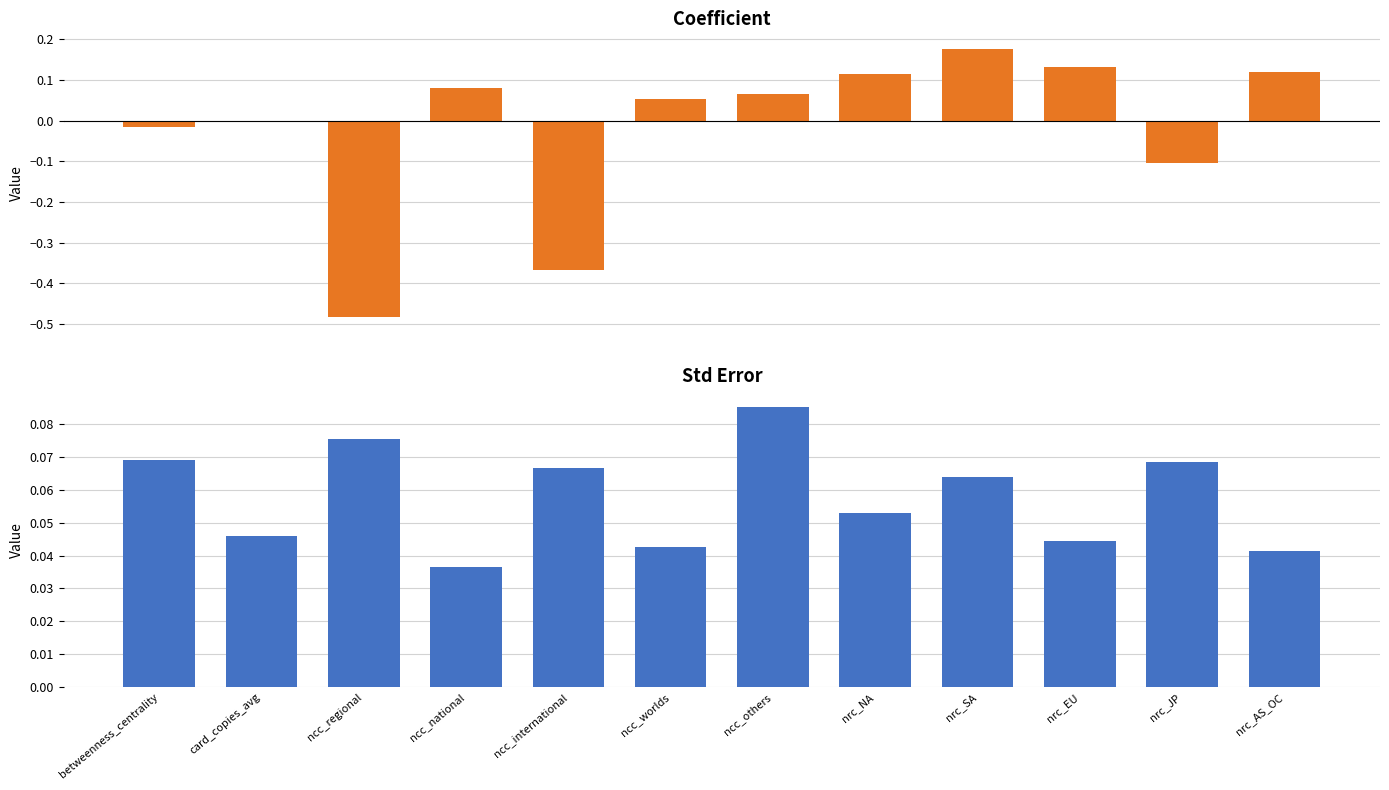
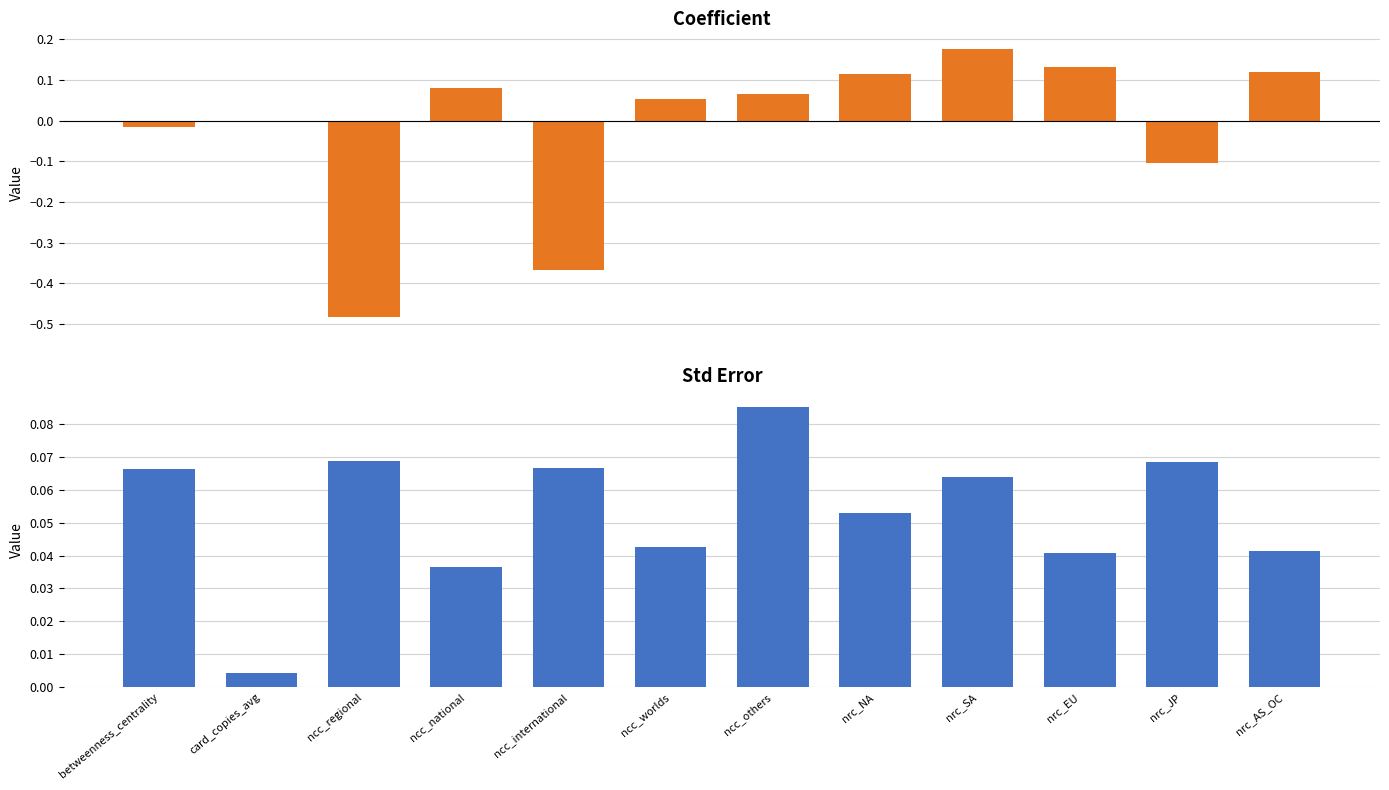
  {
    "Std Error": {
-     "betweenness_centrality": 0.069,
-     "card_copies_avg": 0.046,
-     "ncc_regional": 0.075,
+     "betweenness_centrality": 0.066,
+     "card_copies_avg": 0.004,
+     "ncc_regional": 0.069,
      "ncc_national": 0.037,
      "ncc_international": 0.067,
      "ncc_worlds": 0.042,
      "ncc_others": 0.085,
      "nrc_NA": 0.053,
      "nrc_SA": 0.064,
-     "nrc_EU": 0.044,
+     "nrc_EU": 0.041,
      "nrc_JP": 0.068,
      "nrc_AS_OC": 0.041
    }
  }
